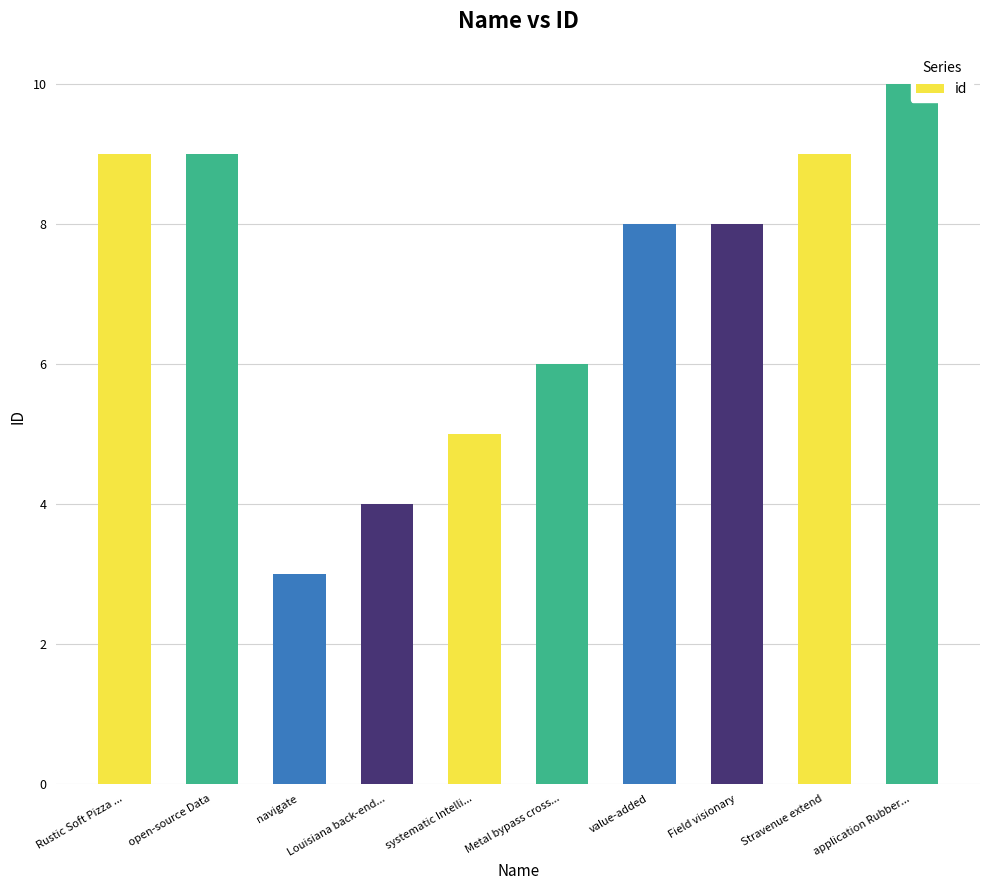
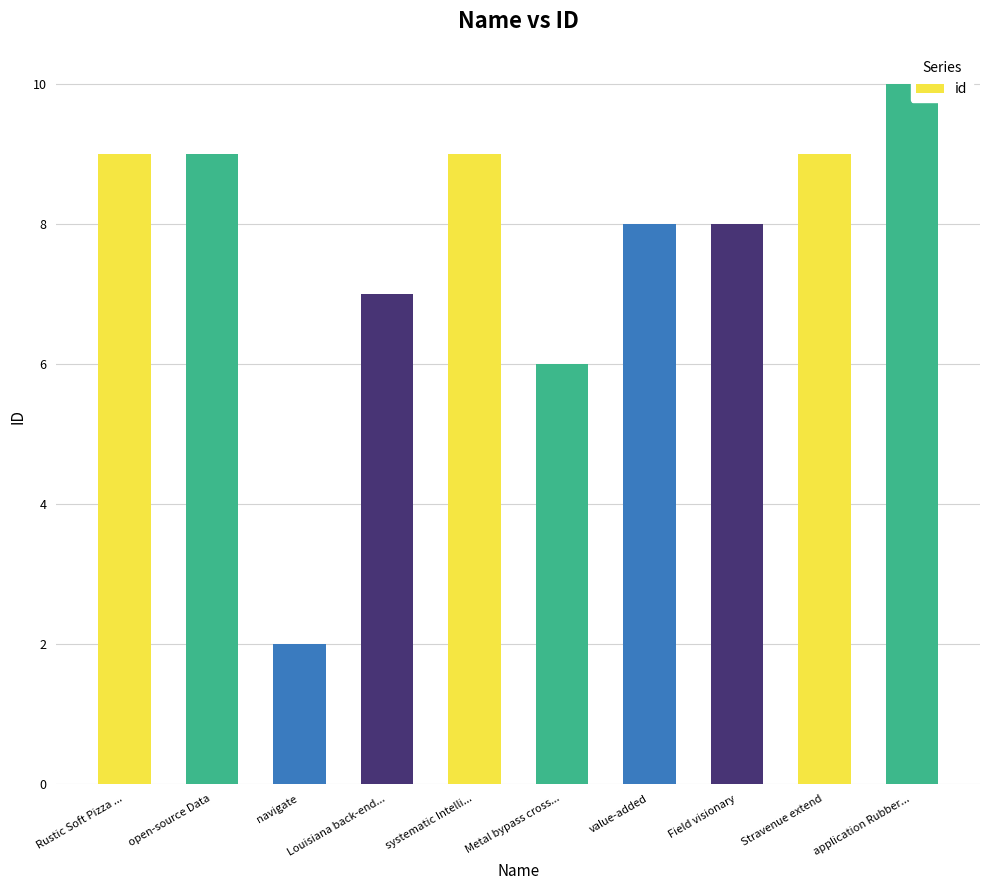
  {
    "Rustic Soft Pizza ...": 9,
    "open-source Data": 9,
-   "navigate": 3,
-   "Louisiana back-end...": 4,
-   "systematic Intelli...": 5,
+   "navigate": 2,
+   "Louisiana back-end...": 7,
+   "systematic Intelli...": 9,
    "Metal bypass cross...": 6,
    "value-added": 8,
    "Field visionary": 8,
    "Stravenue extend": 9
  }
